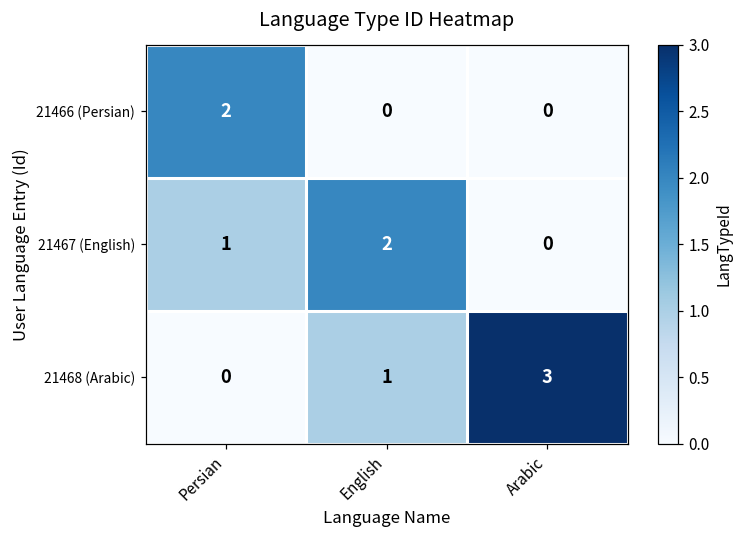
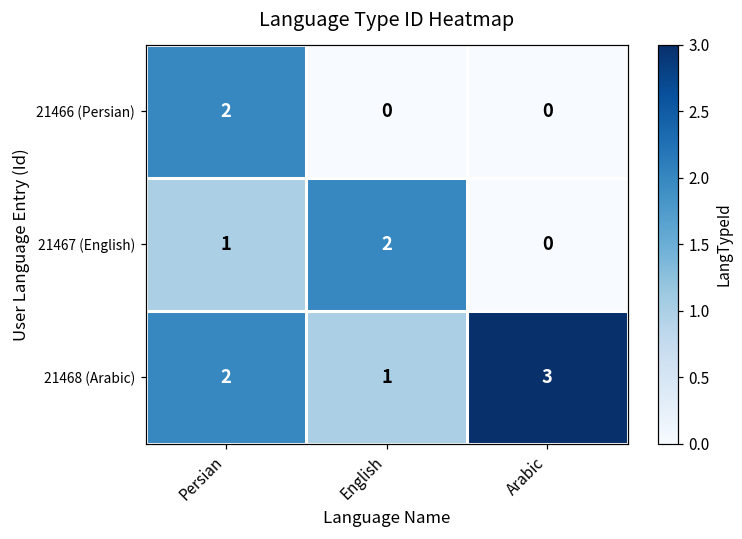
  {
    "21466 (Persian)": {
      "Persian": 2,
      "English": 0,
      "Arabic": 0
    },
    "21467 (English)": {
      "Persian": 1,
      "English": 2,
      "Arabic": 0
    },
    "21468 (Arabic)": {
-     "Persian": 0,
+     "Persian": 2,
      "English": 1,
      "Arabic": 3
    }
  }
